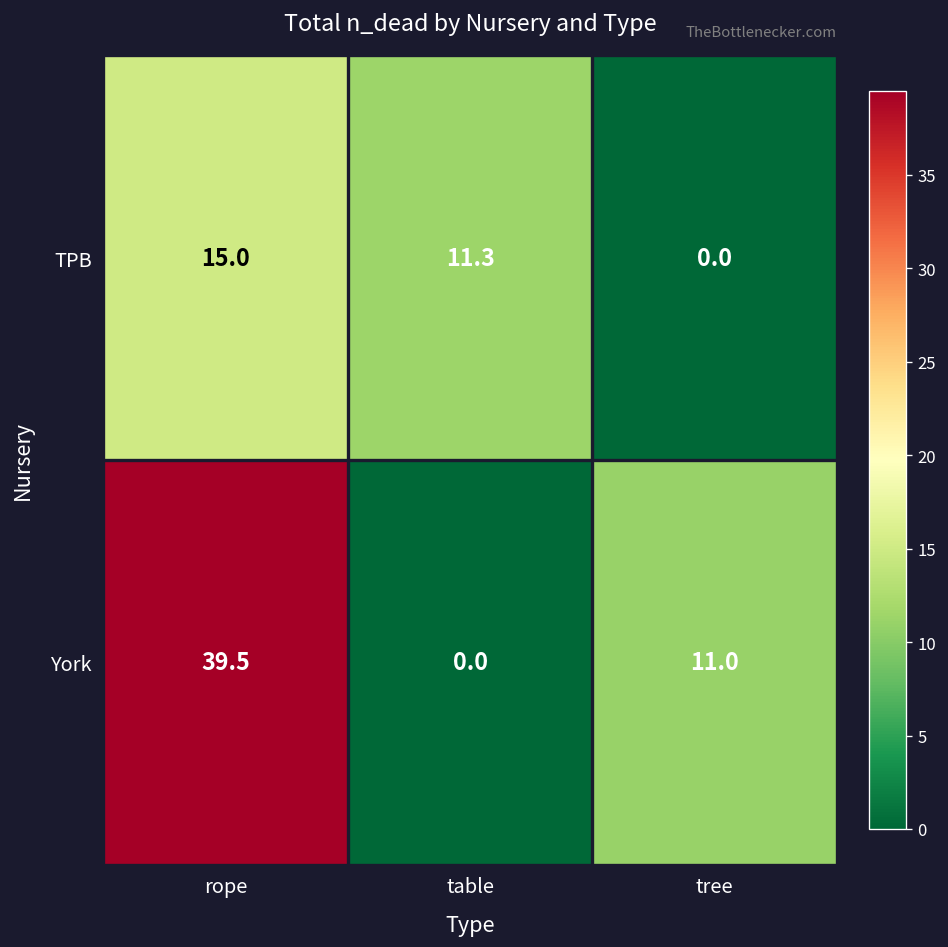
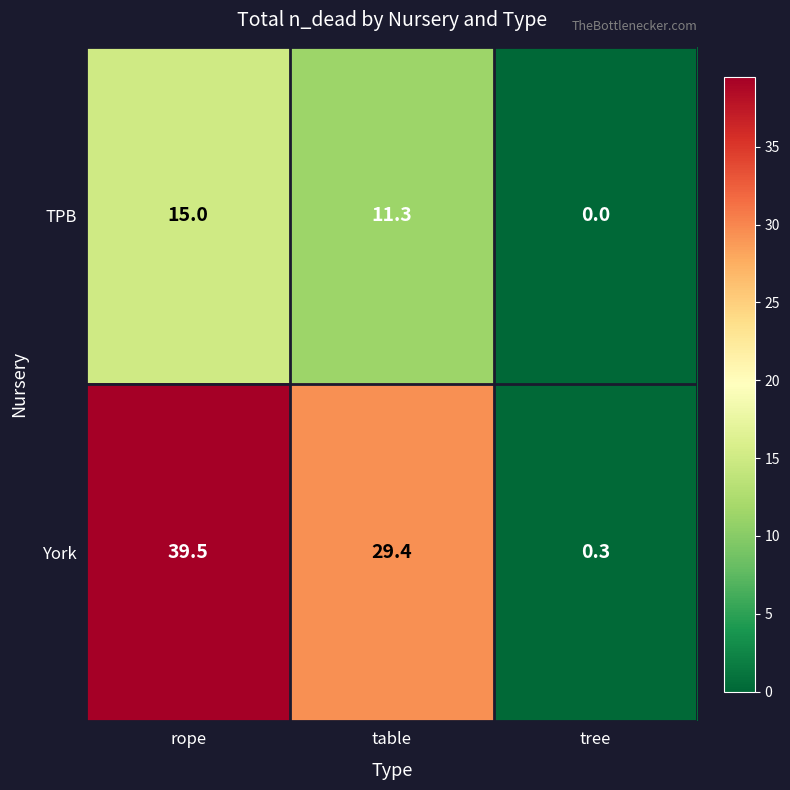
  {
    "TPB": {
      "rope": 15.0,
      "table": 11.3,
      "tree": 0.0
    },
    "York": {
      "rope": 39.5,
-     "table": 0.0,
-     "tree": 11.0
+     "table": 29.4,
+     "tree": 0.3
    }
  }
